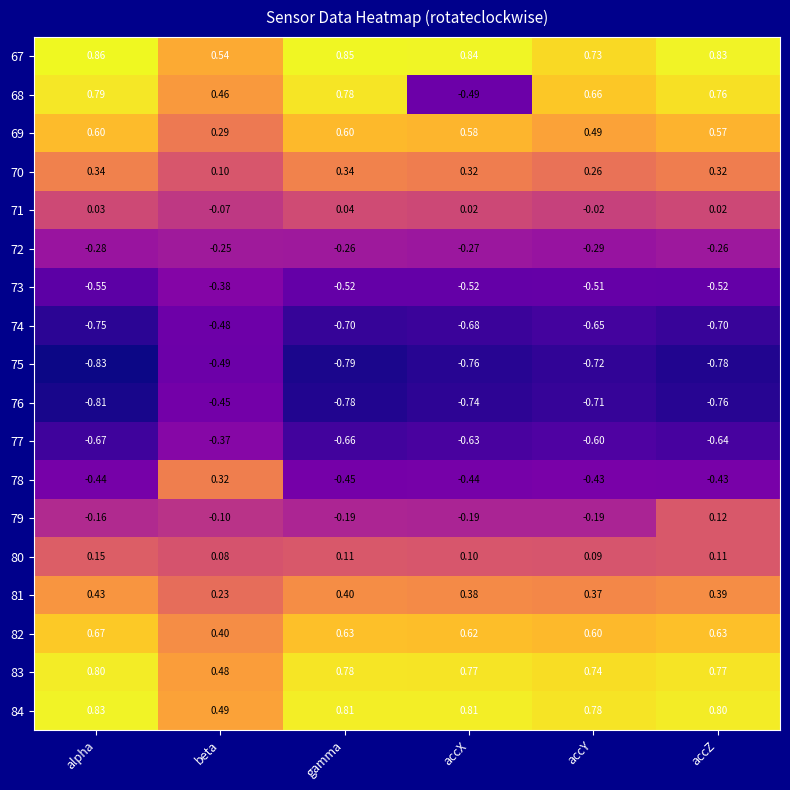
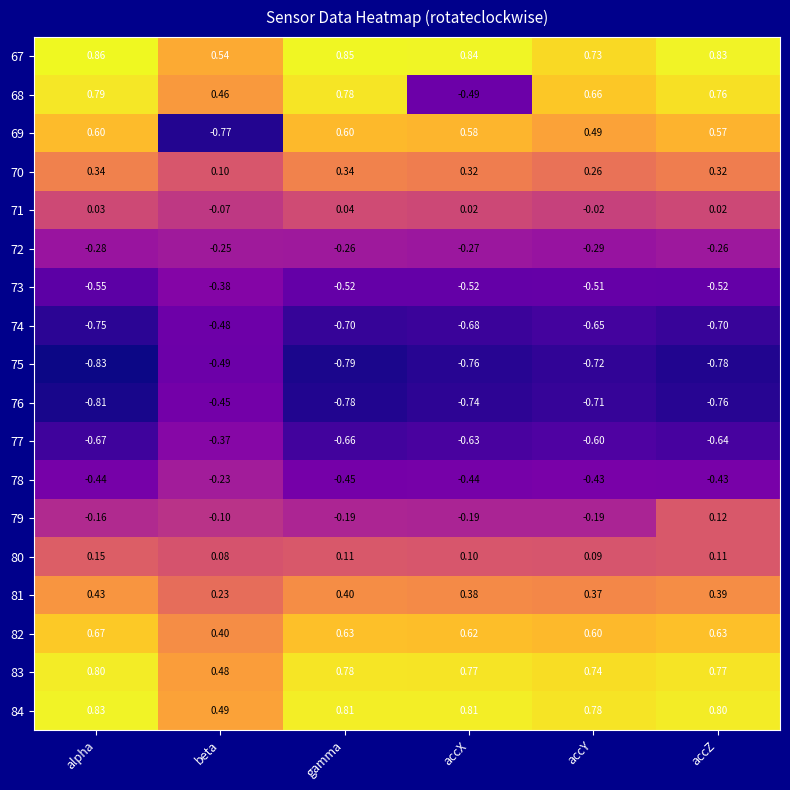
  {
    "67": {
      "alpha": 0.86,
      "beta": 0.54,
      "gamma": 0.85,
      "accX": 0.84,
      "accY": 0.73,
      "accZ": 0.83
    },
    "68": {
      "alpha": 0.79,
      "beta": 0.46,
      "gamma": 0.78,
      "accX": -0.49,
      "accY": 0.66,
      "accZ": 0.76
    },
    "69": {
      "alpha": 0.60,
-     "beta": 0.29,
+     "beta": -0.77,
      "gamma": 0.60,
      "accX": 0.58,
      "accY": 0.49,
      "accZ": 0.57
    },
    "70": {
      "alpha": 0.34,
      "beta": 0.10,
      "gamma": 0.34,
      "accX": 0.32,
      "accY": 0.26,
      "accZ": 0.32
    },
    "71": {
      "alpha": 0.03,
      "beta": -0.07,
      "gamma": 0.04,
      "accX": 0.02,
      "accY": -0.02,
      "accZ": 0.02
    },
    "72": {
      "alpha": -0.28,
      "beta": -0.25,
      "gamma": -0.26,
      "accX": -0.27,
      "accY": -0.29,
      "accZ": -0.26
    },
    "73": {
      "alpha": -0.55,
      "beta": -0.38,
      "gamma": -0.52,
      "accX": -0.52,
      "accY": -0.51,
      "accZ": -0.52
    },
    "74": {
      "alpha": -0.75,
      "beta": -0.48,
      "gamma": -0.70,
      "accX": -0.68,
      "accY": -0.65,
      "accZ": -0.70
    },
    "75": {
      "alpha": -0.83,
      "beta": -0.49,
      "gamma": -0.79,
      "accX": -0.76,
      "accY": -0.72,
      "accZ": -0.78
    },
    "76": {
      "alpha": -0.81,
      "beta": -0.45,
      "gamma": -0.78,
      "accX": -0.74,
      "accY": -0.71,
      "accZ": -0.76
    },
    "77": {
      "alpha": -0.67,
      "beta": -0.37,
      "gamma": -0.66,
      "accX": -0.63,
      "accY": -0.60,
      "accZ": -0.64
    },
    "78": {
      "alpha": -0.44,
-     "beta": 0.32,
+     "beta": -0.23,
      "gamma": -0.45,
      "accX": -0.44,
      "accY": -0.43,
      "accZ": -0.43
    },
    "79": {
      "alpha": -0.16,
      "beta": -0.10,
      "gamma": -0.19,
      "accX": -0.19,
      "accY": -0.19,
      "accZ": 0.12
    },
    "80": {
      "alpha": 0.15,
      "beta": 0.08,
      "gamma": 0.11,
      "accX": 0.10,
      "accY": 0.09,
      "accZ": 0.11
    },
    "81": {
      "alpha": 0.43,
      "beta": 0.23,
      "gamma": 0.40,
      "accX": 0.38,
      "accY": 0.37,
      "accZ": 0.39
    },
    "82": {
      "alpha": 0.67,
      "beta": 0.40,
      "gamma": 0.63,
      "accX": 0.62,
      "accY": 0.60,
      "accZ": 0.63
    },
    "83": {
      "alpha": 0.80,
      "beta": 0.48,
      "gamma": 0.78,
      "accX": 0.77,
      "accY": 0.74,
      "accZ": 0.77
    },
    "84": {
      "alpha": 0.83,
      "beta": 0.49,
      "gamma": 0.81,
      "accX": 0.81,
      "accY": 0.78,
      "accZ": 0.80
    }
  }
